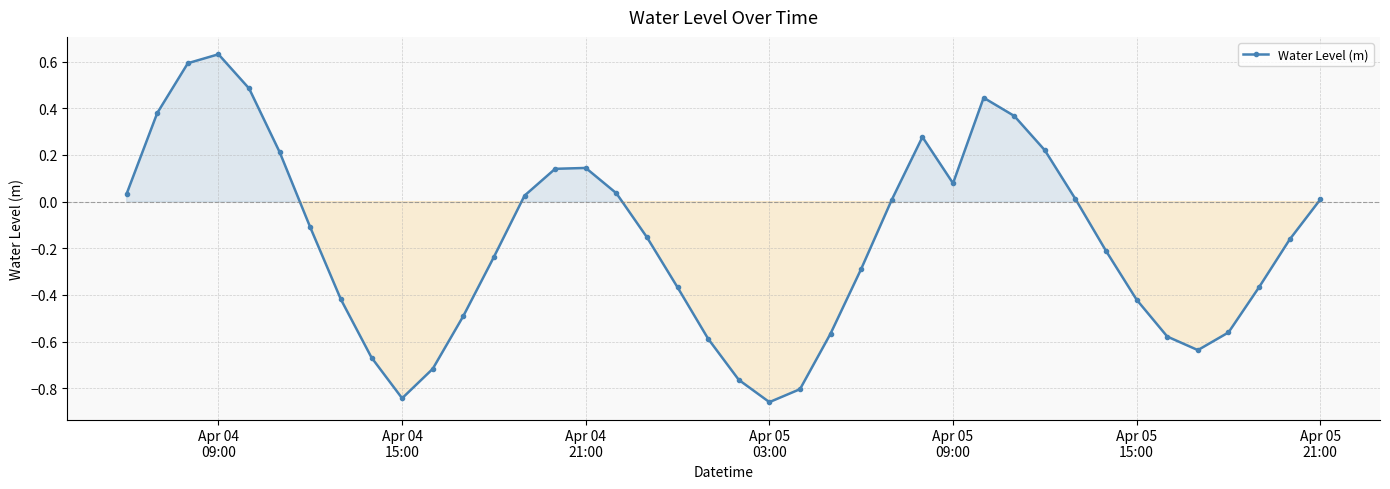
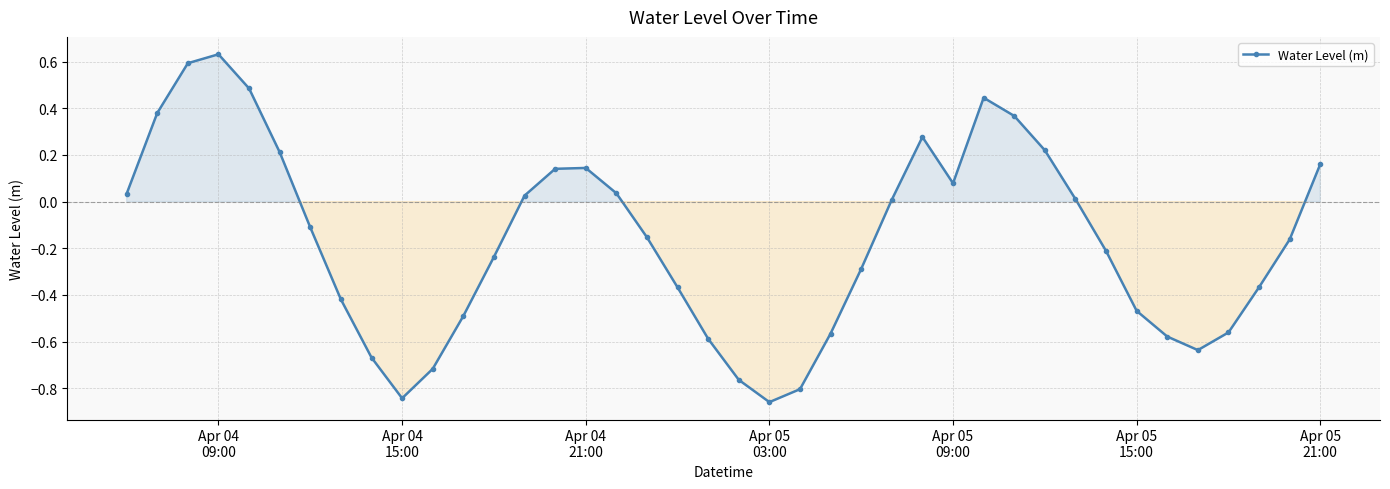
  {
    "Apr 04 09:00": 0.63,
    "Apr 04 15:00": -0.84,
    "Apr 04 21:00": 0.14,
    "Apr 05 03:00": -0.86,
    "Apr 05 09:00": 0.08,
-   "Apr 05 15:00": -0.42,
-   "Apr 05 21:00": 0.01
+   "Apr 05 15:00": -0.47,
+   "Apr 05 21:00": 0.16
  }
